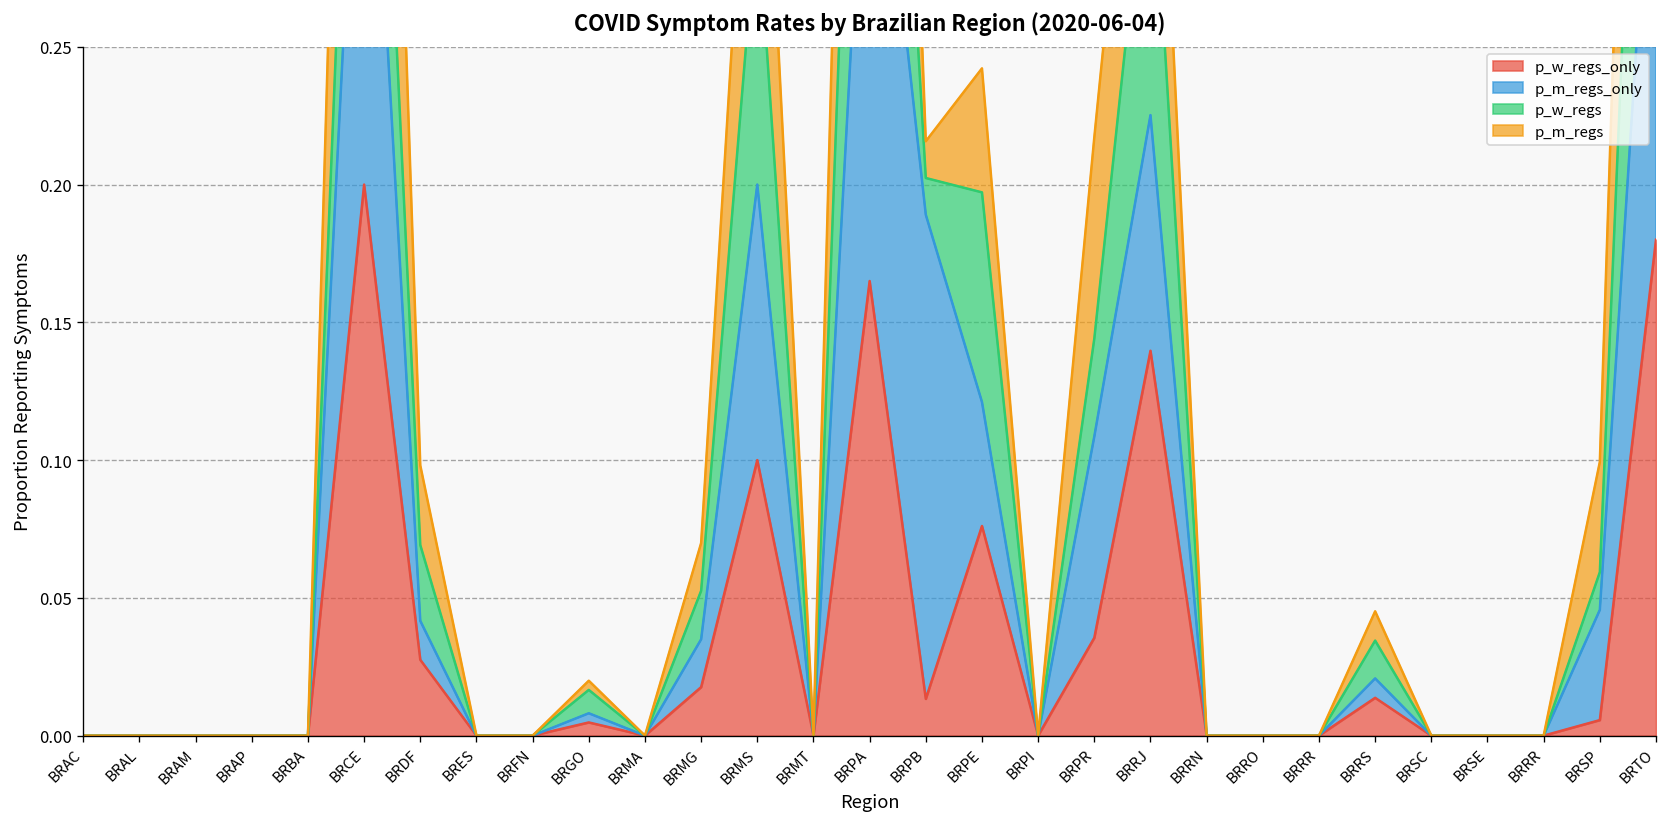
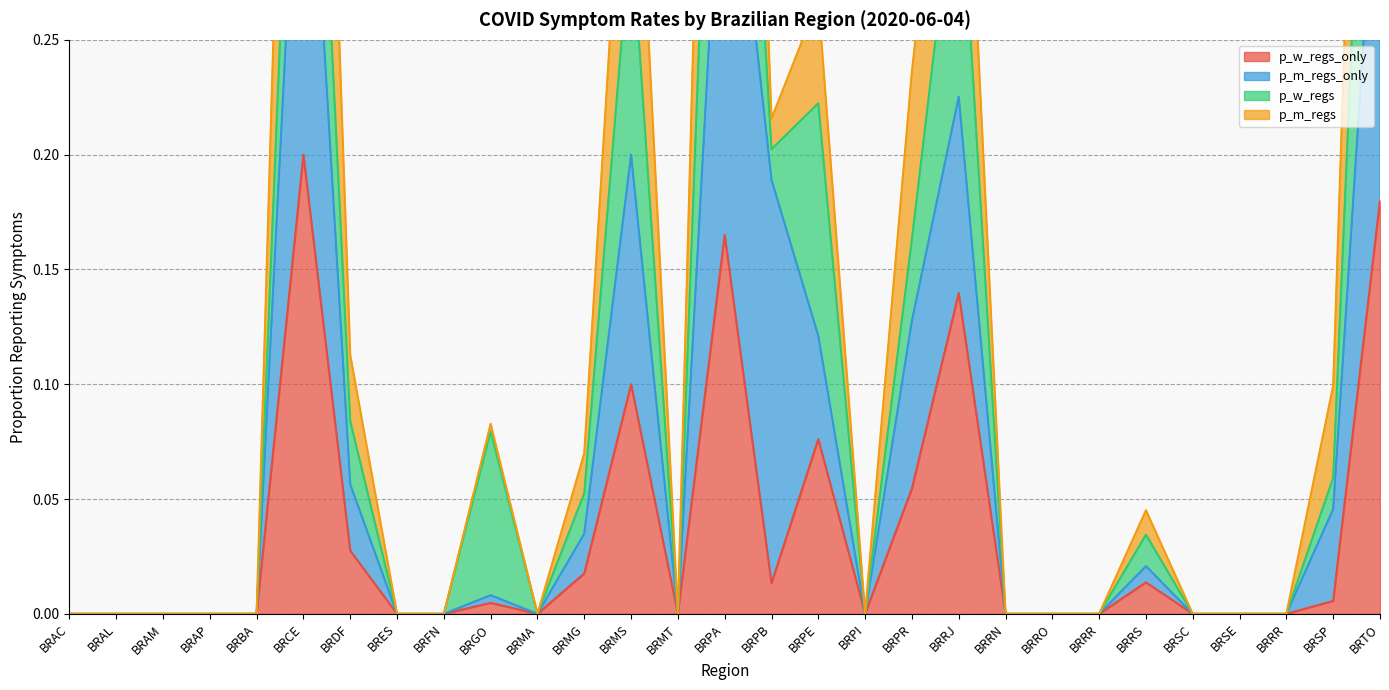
  {
    "p_w_regs_only": {
      "BRCE": 0.200,
      "BRDF": 0.028,
      "BRGO": 0.005,
      "BRMG": 0.018,
      "BRMS": 0.100,
      "BRPA": 0.165,
      "BRPB": 0.013,
      "BRPE": 0.076,
-     "BRPR": 0.036,
+     "BRPR": 0.055,
      "BRRJ": 0.140,
      "BRRS": 0.014,
      "BRSP": 0.006,
      "BRTO": 0.180
    },
    "p_m_regs_only": {
-     "BRDF": 0.014,
+     "BRDF": 0.029,
      "BRGO": 0.003,
      "BRMG": 0.017,
      "BRMS": 0.100,
      "BRPB": 0.176,
      "BRPE": 0.045,
      "BRPR": 0.073,
      "BRRJ": 0.086,
      "BRRS": 0.007,
      "BRSP": 0.040
    },
    "p_w_regs": {
      "BRDF": 0.028,
-     "BRGO": 0.008,
+     "BRGO": 0.071,
      "BRMG": 0.018,
      "BRPB": 0.013,
-     "BRPE": 0.076,
+     "BRPE": 0.101,
      "BRPR": 0.036,
      "BRRS": 0.014,
      "BRSP": 0.014
    },
    "p_m_regs": {
      "BRDF": 0.029,
      "BRGO": 0.003,
      "BRMG": 0.017,
      "BRPB": 0.013,
      "BRPR": 0.073,
      "BRRS": 0.011,
      "BRSP": 0.040
    }
  }
